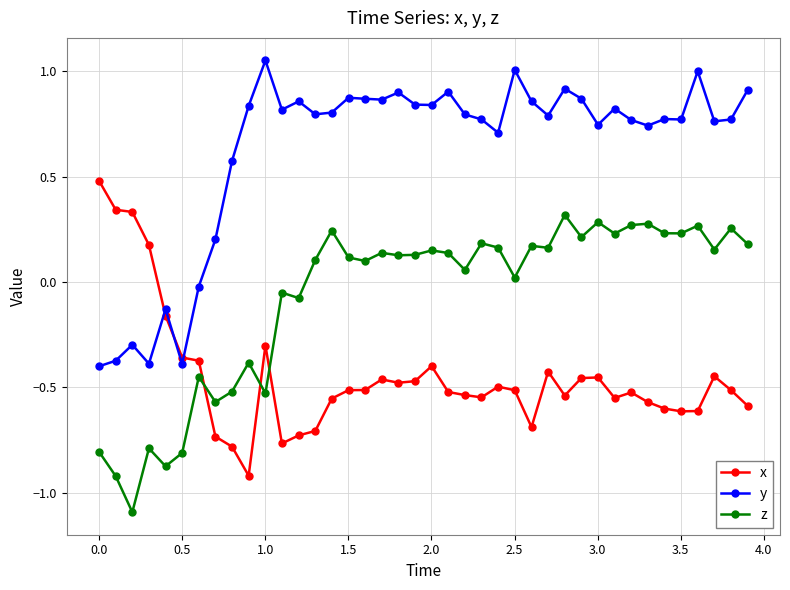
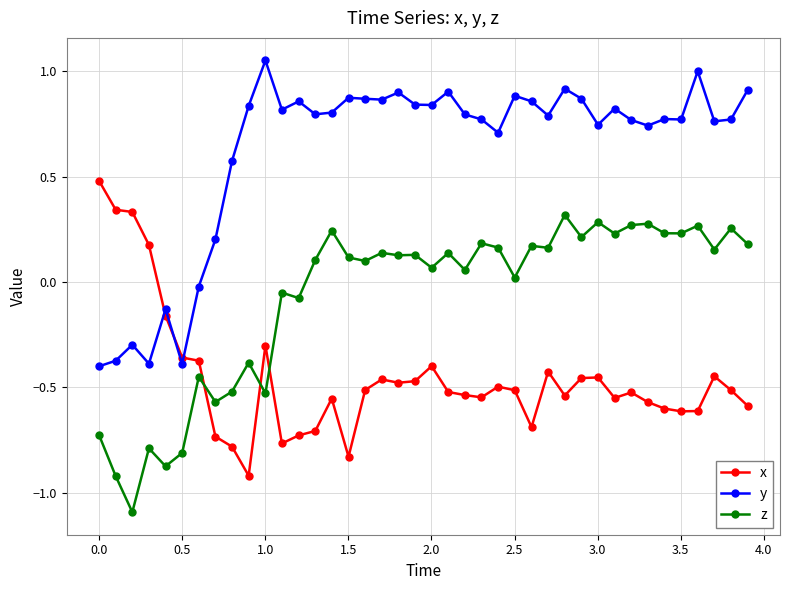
  {
    "x": {
      "0.0": 0.48,
      "0.5": -0.36,
      "1.0": -0.30,
-     "1.5": -0.51,
+     "1.5": -0.83,
      "2.0": -0.40,
      "2.5": -0.51
    },
    "y": {
      "0.0": -0.40,
      "0.5": -0.39,
      "1.0": 1.05,
      "1.5": 0.87,
      "2.0": 0.84,
-     "2.5": 1.01
+     "2.5": 0.88
    },
    "z": {
-     "0.0": -0.81,
+     "0.0": -0.73,
      "0.5": -0.81,
      "1.0": -0.53,
      "1.5": 0.12,
-     "2.0": 0.15,
+     "2.0": 0.07,
      "2.5": 0.02
    }
  }
